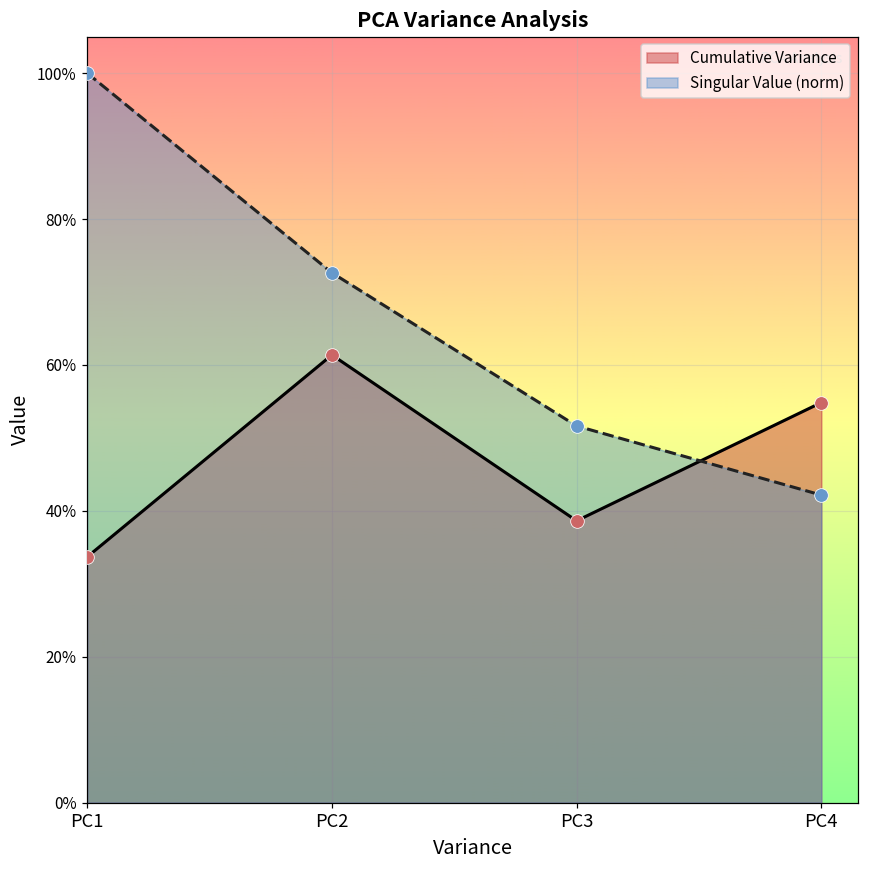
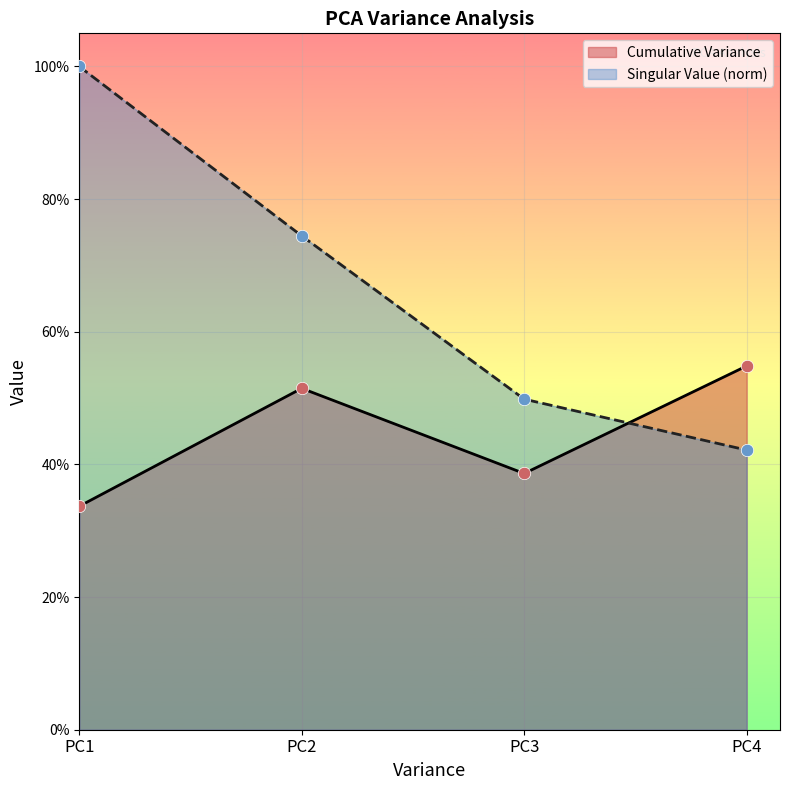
  {
    "Cumulative Variance": {
      "PC1": "34%",
-     "PC2": "61%",
+     "PC2": "51%",
      "PC3": "39%",
      "PC4": "55%"
    },
    "Singular Value (norm)": {
      "PC1": "100%",
-     "PC2": "73%",
-     "PC3": "52%",
+     "PC2": "74%",
+     "PC3": "50%",
      "PC4": "42%"
    }
  }
